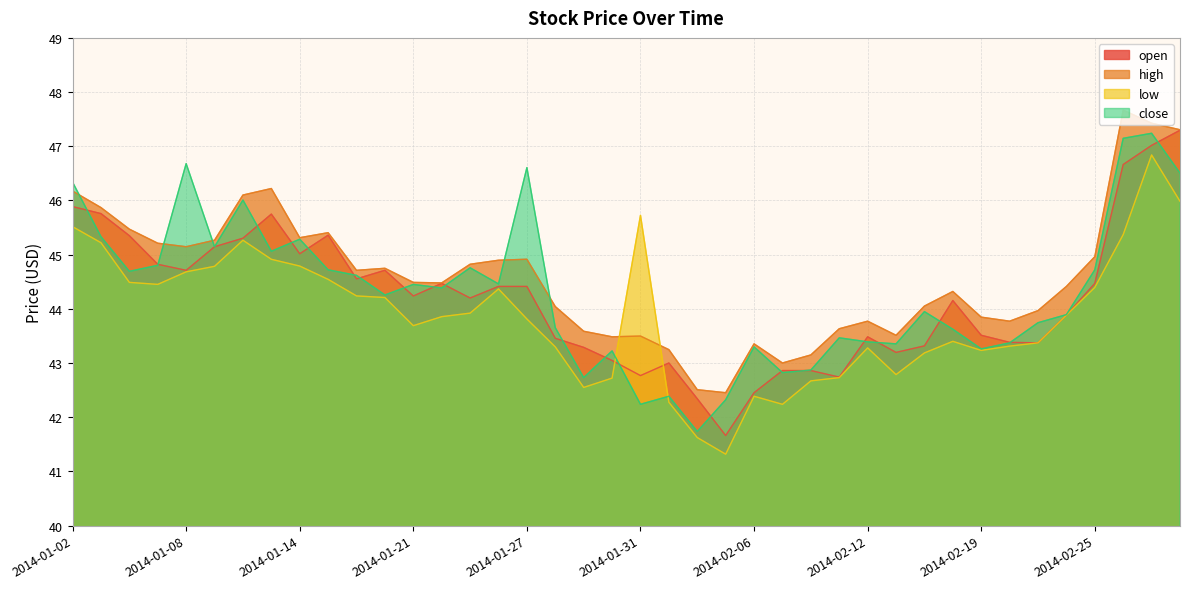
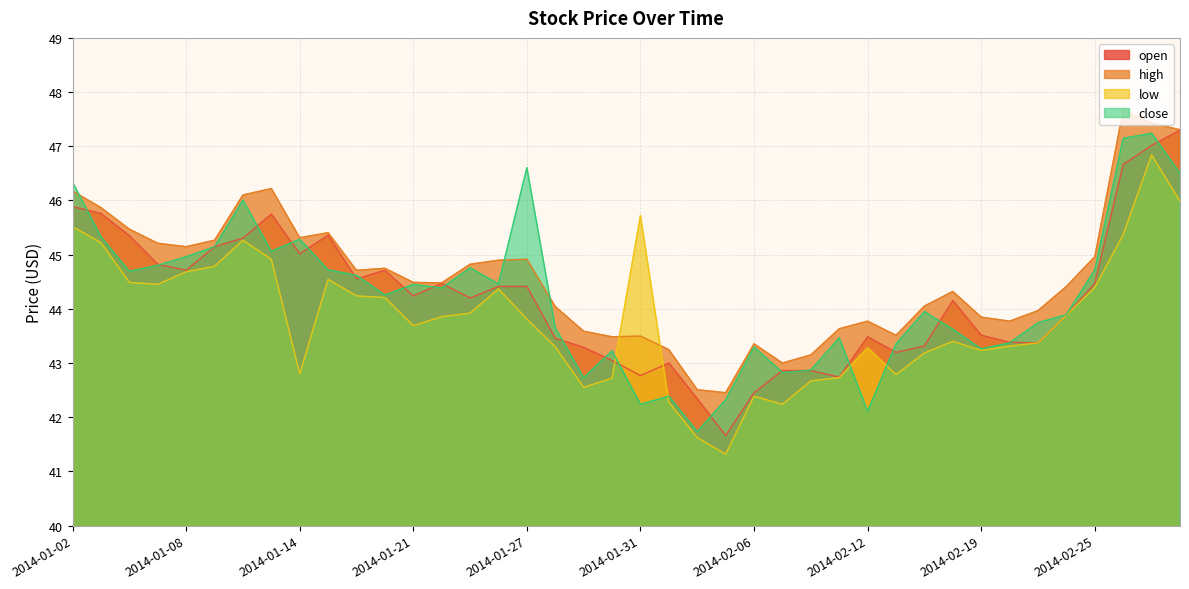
  {
    "low": {
      "2014-01-02": 45.5,
-     "2014-01-14": 44.8,
+     "2014-01-14": 42.8,
      "2014-01-21": 43.7,
      "2014-01-27": 43.8,
      "2014-01-31": 45.7,
      "2014-02-06": 42.4,
      "2014-02-12": 43.3,
      "2014-02-25": 44.4
    },
    "close": {
      "2014-01-02": 46.3,
-     "2014-01-08": 46.7,
+     "2014-01-08": 45.0,
      "2014-01-27": 46.6,
      "2014-01-31": 42.2,
      "2014-02-06": 43.3,
-     "2014-02-12": 43.4,
+     "2014-02-12": 42.1,
      "2014-02-25": 44.7
    }
  }
